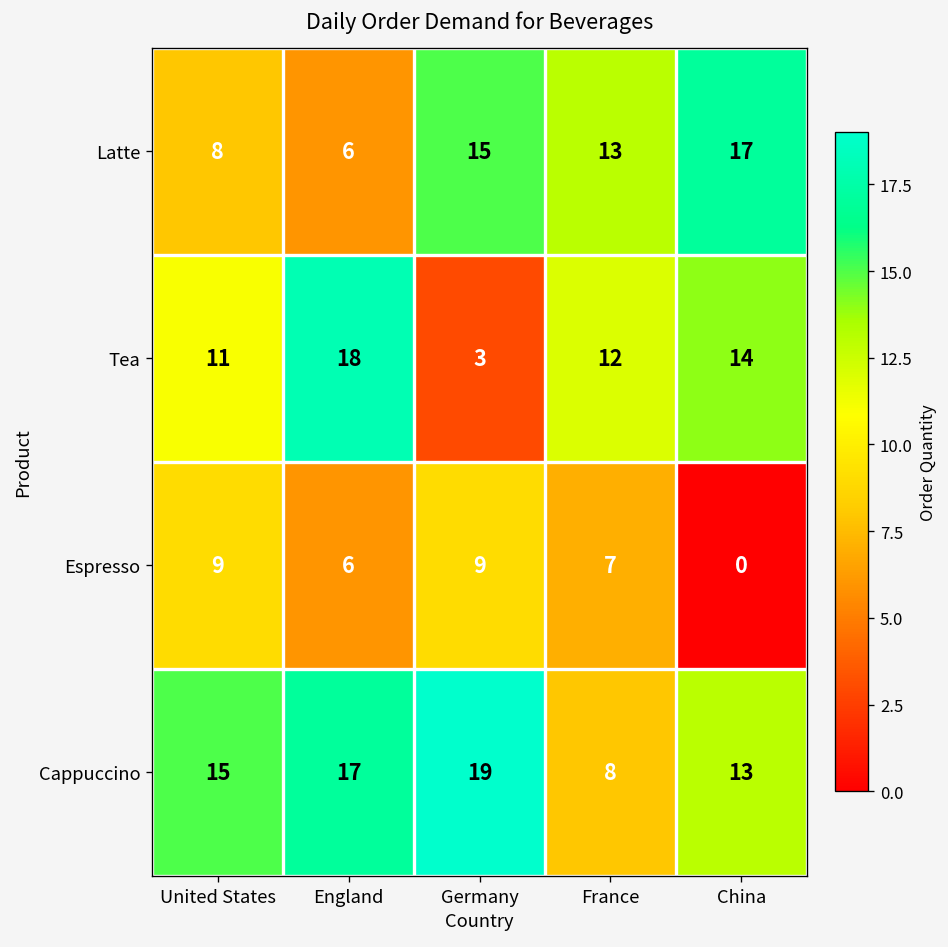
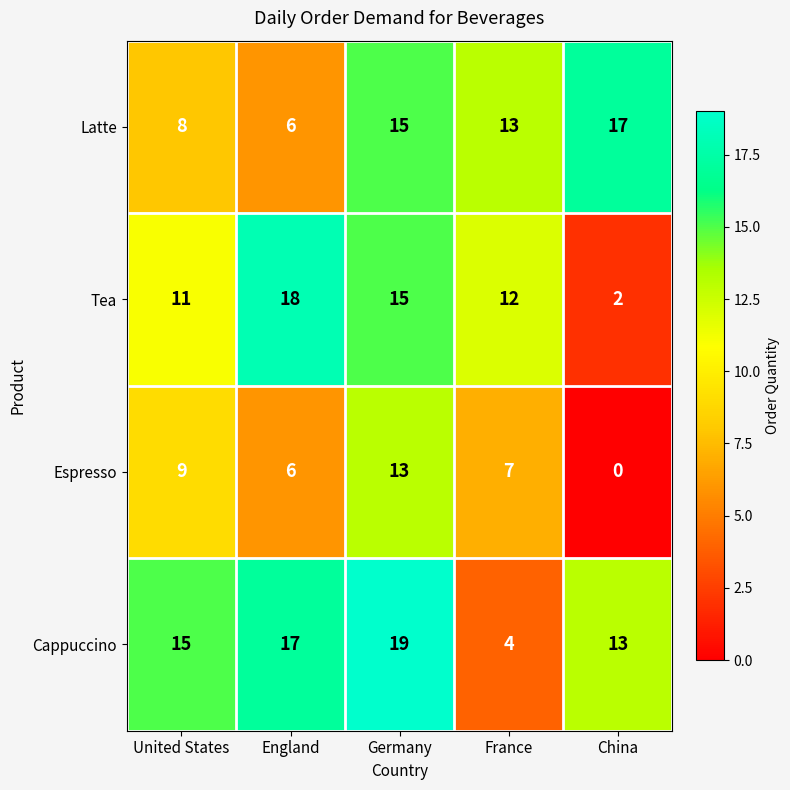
  {
    "Latte": {
      "United States": 8,
      "England": 6,
      "Germany": 15,
      "France": 13,
      "China": 17
    },
    "Tea": {
      "United States": 11,
      "England": 18,
-     "Germany": 3,
+     "Germany": 15,
      "France": 12,
-     "China": 14
+     "China": 2
    },
    "Espresso": {
      "United States": 9,
      "England": 6,
-     "Germany": 9,
+     "Germany": 13,
      "France": 7,
      "China": 0
    },
    "Cappuccino": {
      "United States": 15,
      "England": 17,
      "Germany": 19,
-     "France": 8,
+     "France": 4,
      "China": 13
    }
  }
